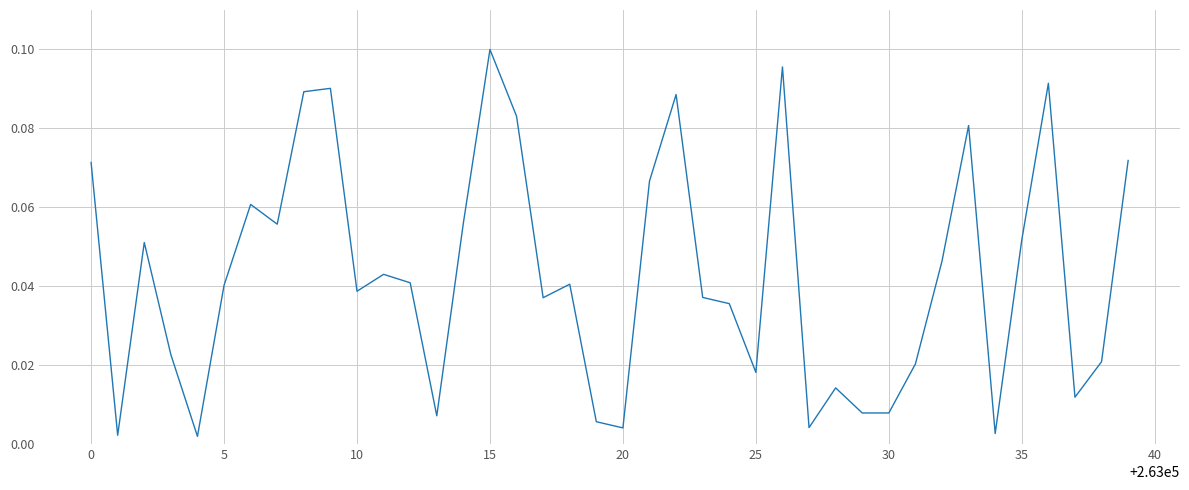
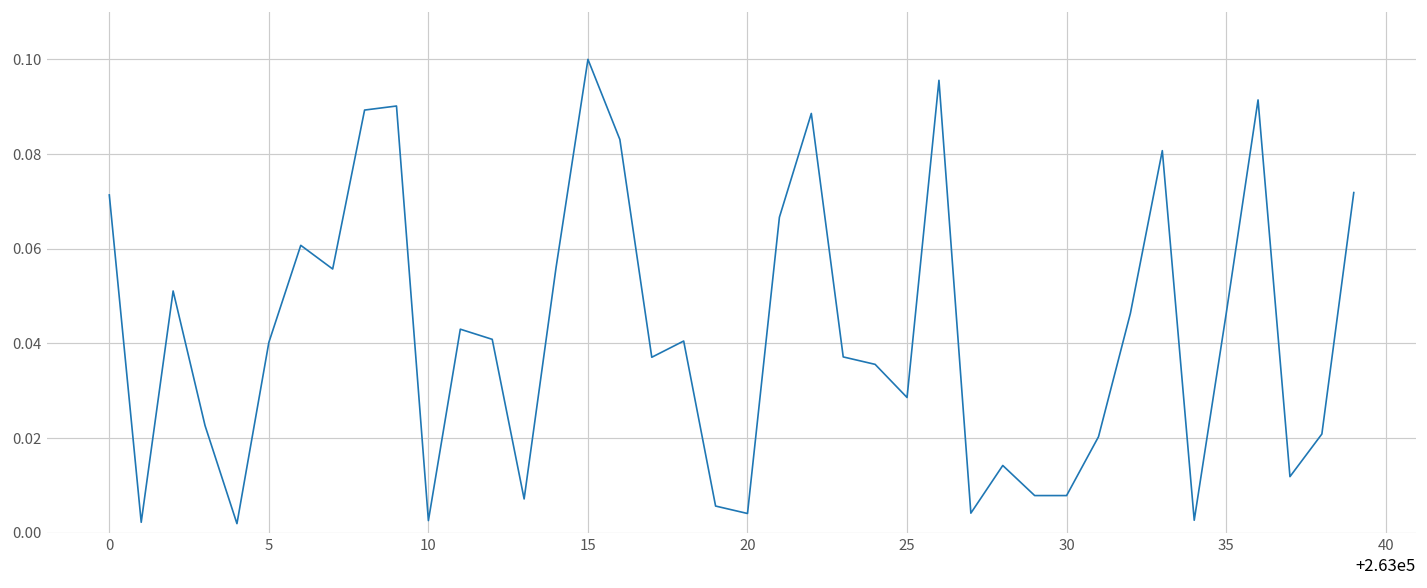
  {
    "0": 0.071,
    "5": 0.040,
-   "10": 0.039,
+   "10": 0.003,
    "15": 0.100,
    "20": 0.004,
-   "25": 0.018,
+   "25": 0.029,
    "30": 0.008,
-   "35": 0.052
+   "35": 0.046
  }
